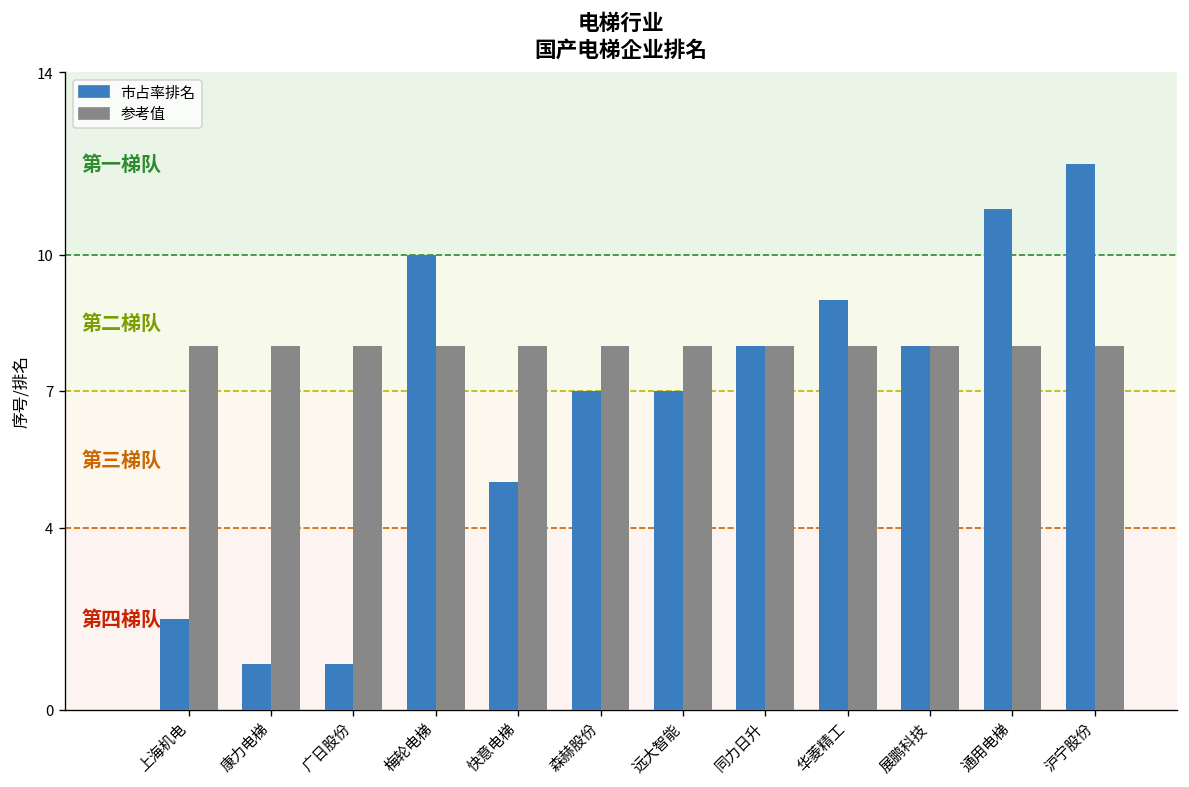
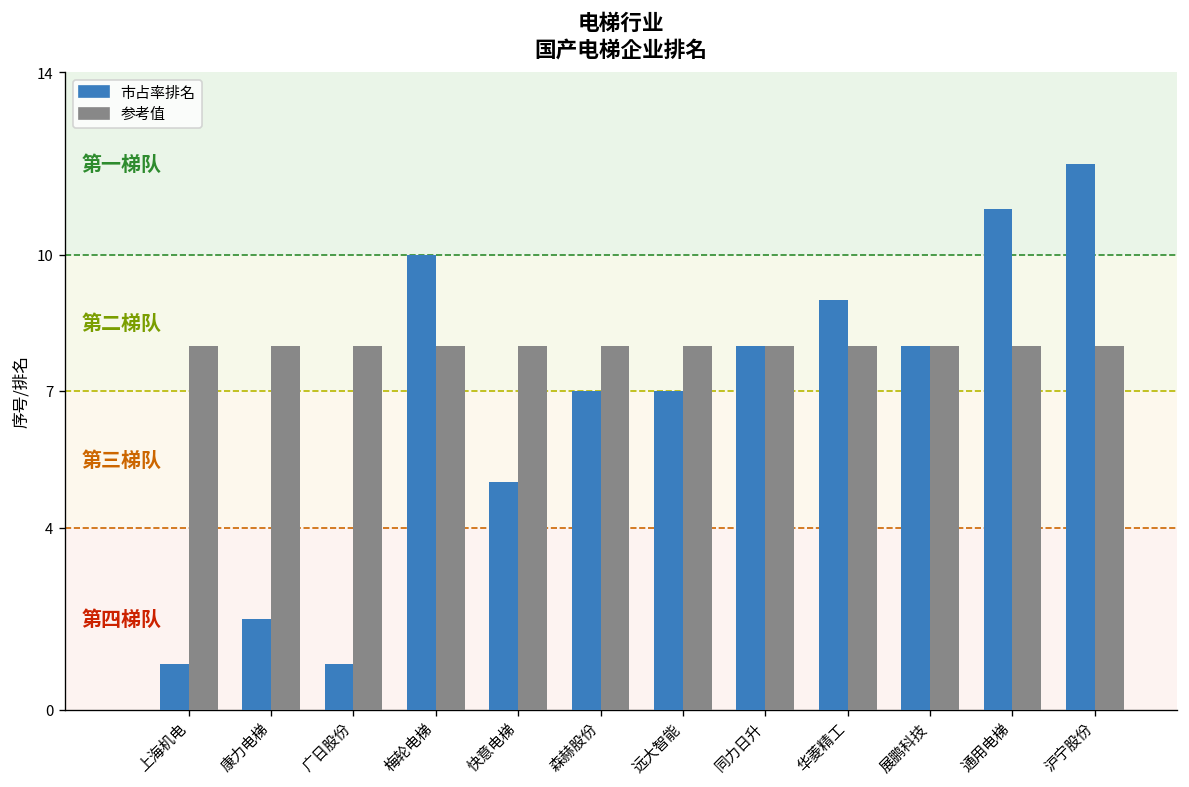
  {
    "市占率排名": {
-     "上海机电": 2,
-     "康力电梯": 1,
+     "上海机电": 1,
+     "康力电梯": 2,
      "广日股份": 1,
      "梅轮电梯": 10,
      "快意电梯": 5,
      "森赫股份": 7,
      "远大智能": 7,
      "同力日升": 8,
      "华菱精工": 9,
      "展鹏科技": 8,
      "通用电梯": 11,
      "沪宁股份": 12
    },
    "参考值": {
      "上海机电": 8,
      "康力电梯": 8,
      "广日股份": 8,
      "梅轮电梯": 8,
      "快意电梯": 8,
      "森赫股份": 8,
      "远大智能": 8,
      "同力日升": 8,
      "华菱精工": 8,
      "展鹏科技": 8,
      "通用电梯": 8,
      "沪宁股份": 8
    }
  }
